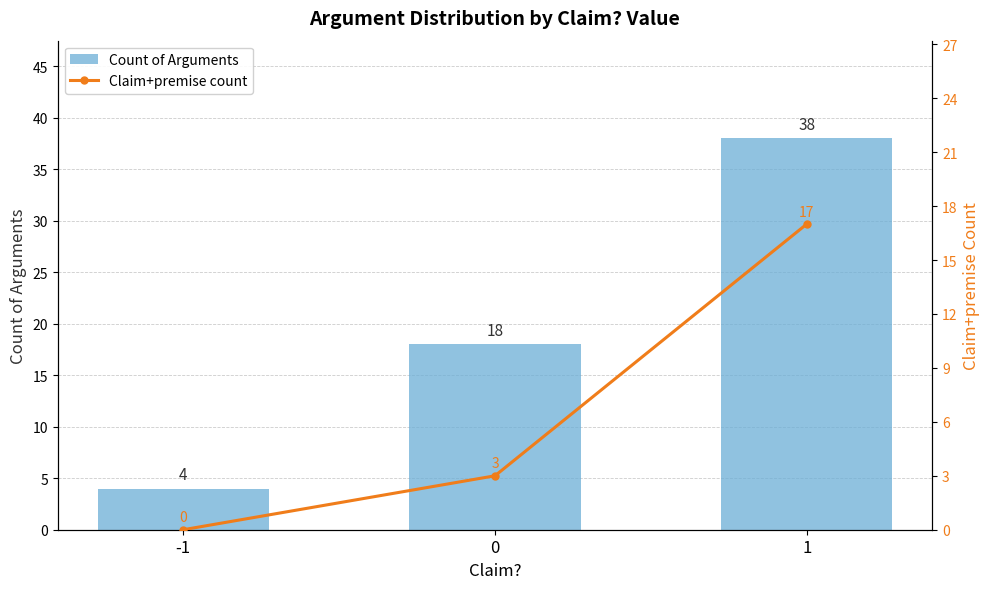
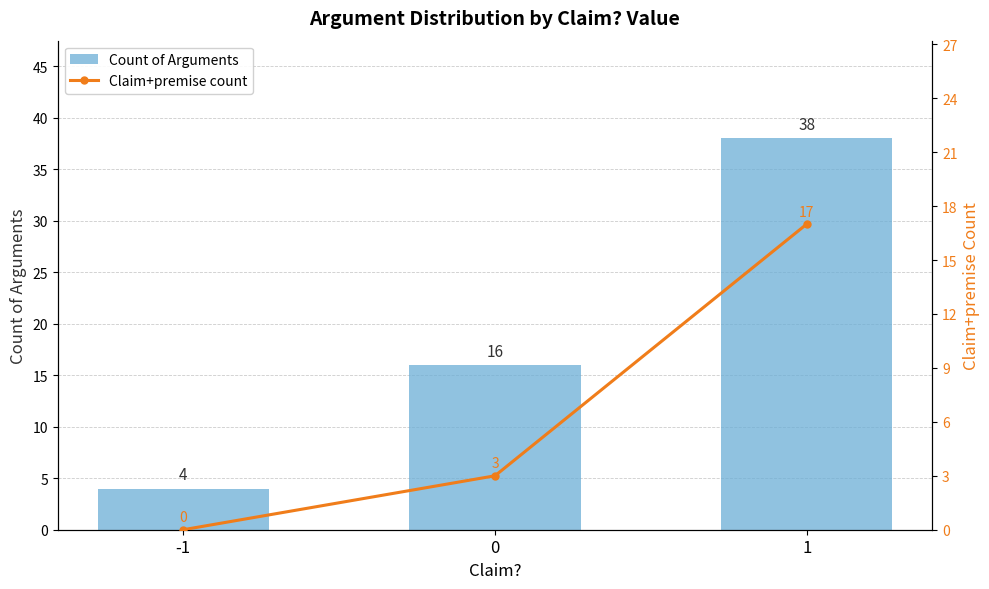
  {
    "Count of Arguments": {
      "-1": 4,
-     "0": 18,
+     "0": 16,
      "1": 38
    },
    "Claim+premise count": {
      "-1": 0,
      "0": 3,
      "1": 17
    }
  }
